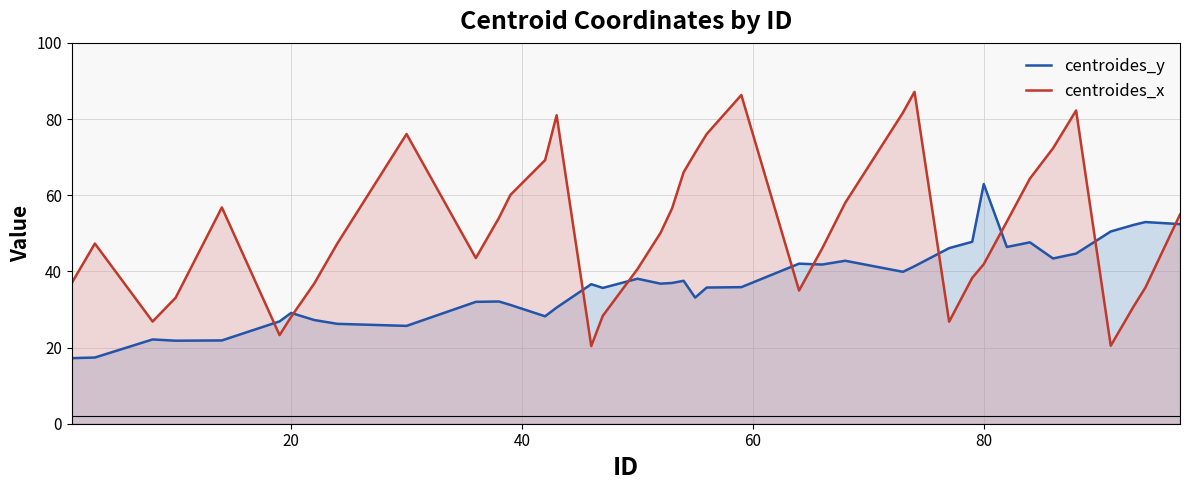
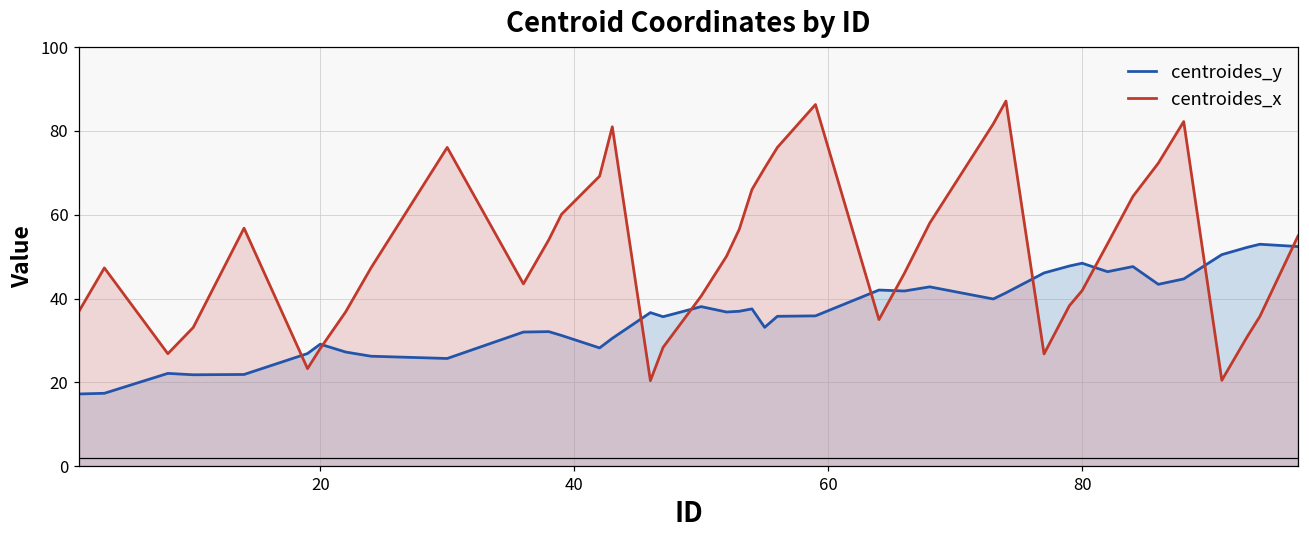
  {
    "centroides_y": {
      "20": 29,
-     "80": 63
+     "80": 48
    },
    "centroides_x": {
      "20": 28,
      "80": 42
    }
  }
